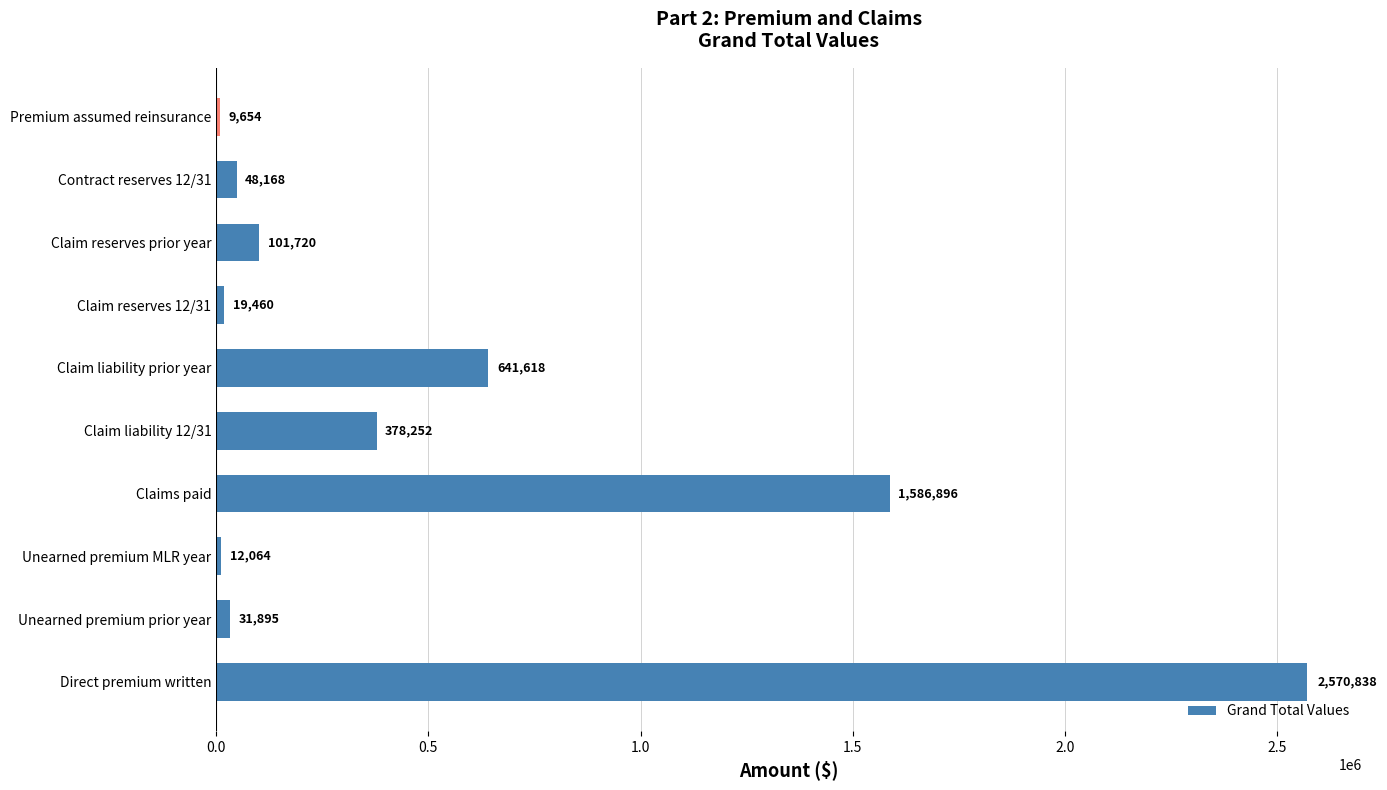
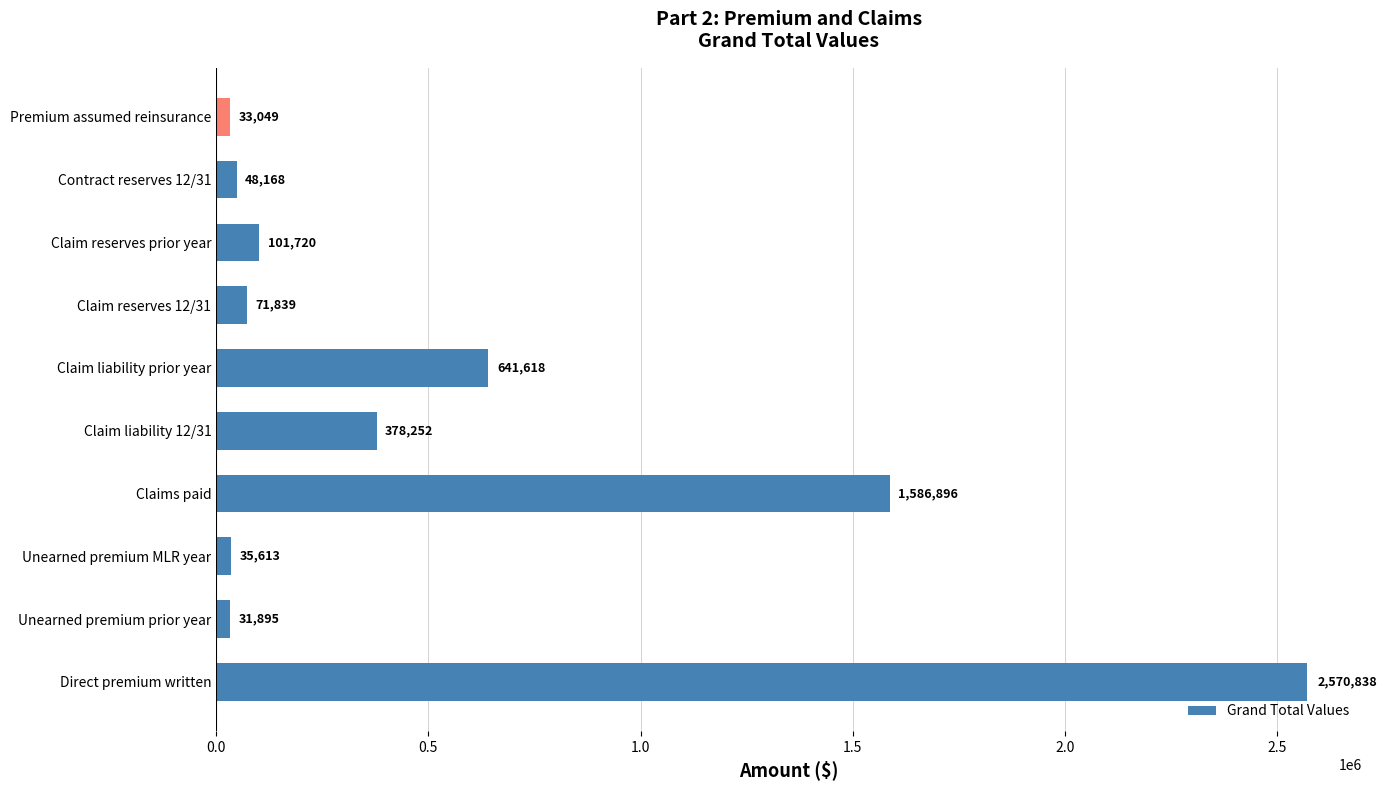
  {
-   "Premium assumed reinsurance": "9,654",
+   "Premium assumed reinsurance": "33,049",
    "Contract reserves 12/31": "48,168",
    "Claim reserves prior year": "101,720",
-   "Claim reserves 12/31": "19,460",
+   "Claim reserves 12/31": "71,839",
    "Claim liability prior year": "641,618",
    "Claim liability 12/31": "378,252",
    "Claims paid": "1,586,896",
-   "Unearned premium MLR year": "12,064",
+   "Unearned premium MLR year": "35,613",
    "Unearned premium prior year": "31,895",
    "Direct premium written": "2,570,838"
  }
